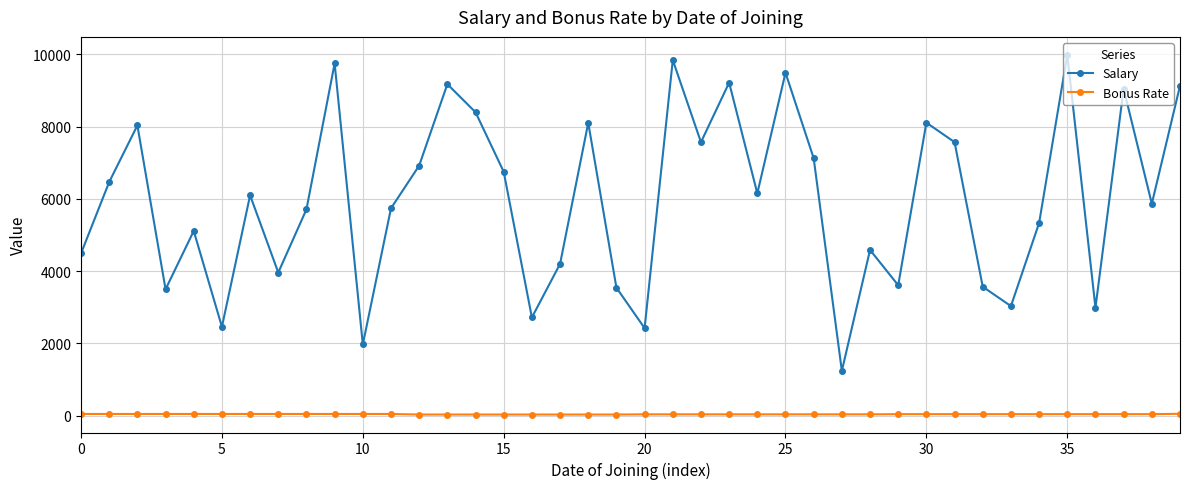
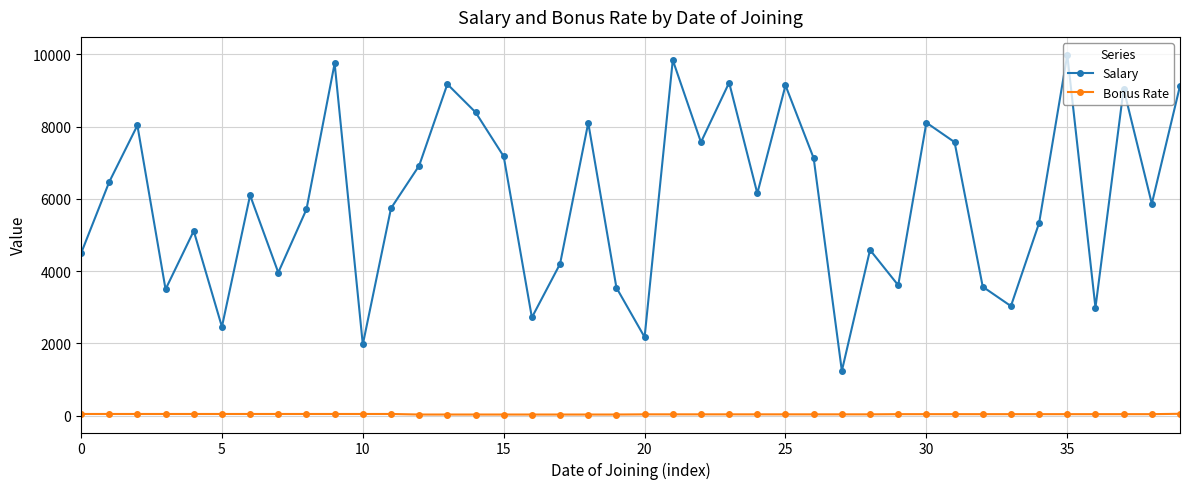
  {
    "Salary": {
      "0": 4500,
      "5": 2500,
      "10": 2000,
-     "15": 6800,
-     "20": 2400,
-     "25": 9500,
+     "15": 7200,
+     "20": 2200,
+     "25": 9100,
      "30": 8100
    },
    "Bonus Rate": {
      "0": 100,
      "5": 100,
      "10": 100,
      "15": 0,
      "20": 0,
      "25": 0,
      "30": 0,
      "35": 0
    }
  }
